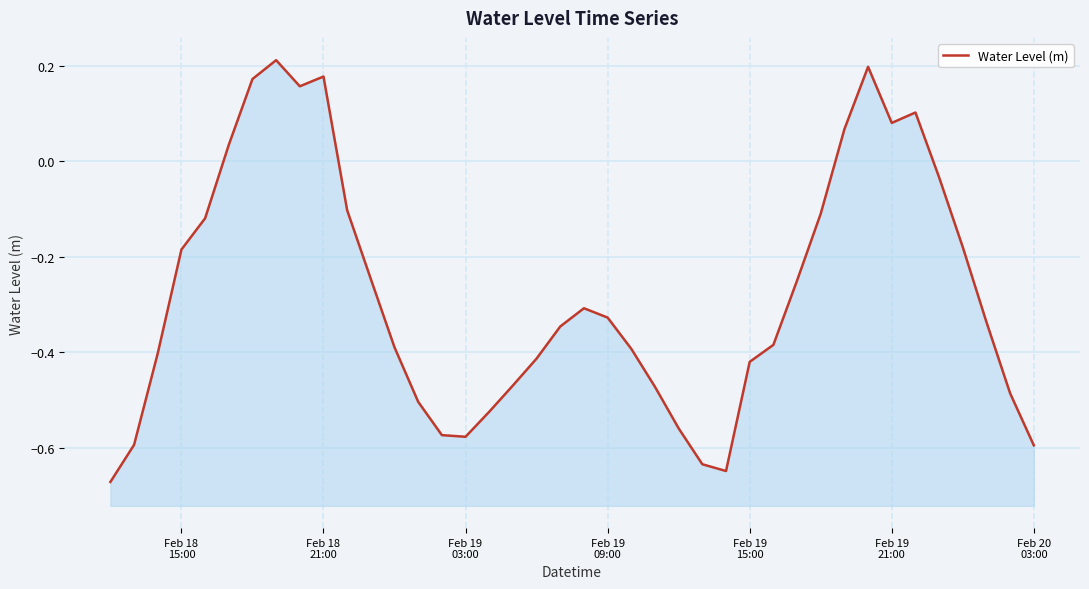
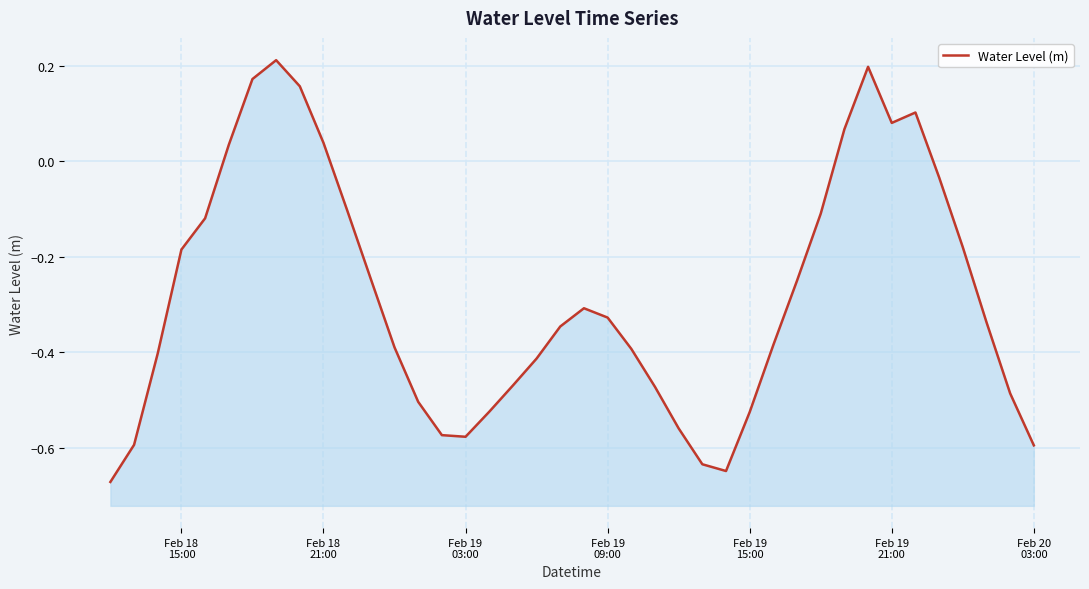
  {
    "Feb 18 15:00": -0.18,
-   "Feb 18 21:00": 0.18,
+   "Feb 18 21:00": 0.04,
    "Feb 19 03:00": -0.58,
    "Feb 19 09:00": -0.33,
-   "Feb 19 15:00": -0.42,
+   "Feb 19 15:00": -0.52,
    "Feb 19 21:00": 0.08,
    "Feb 20 03:00": -0.59
  }
